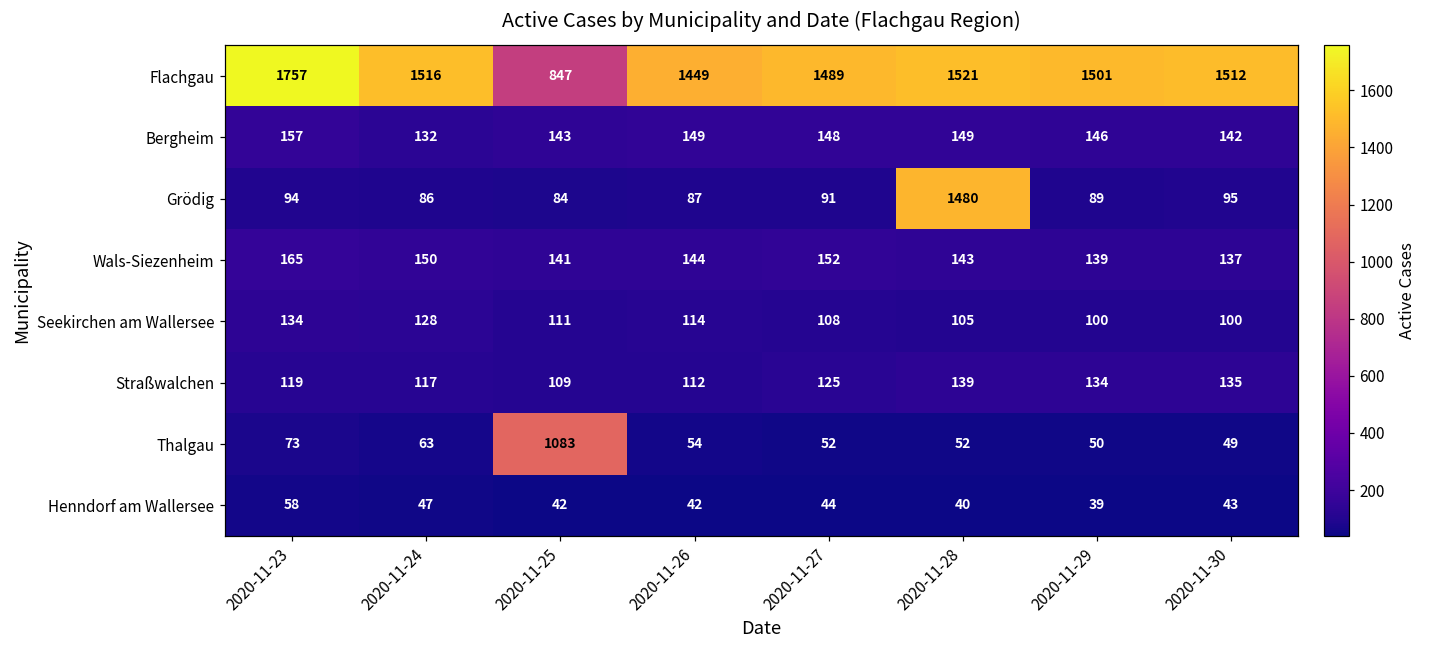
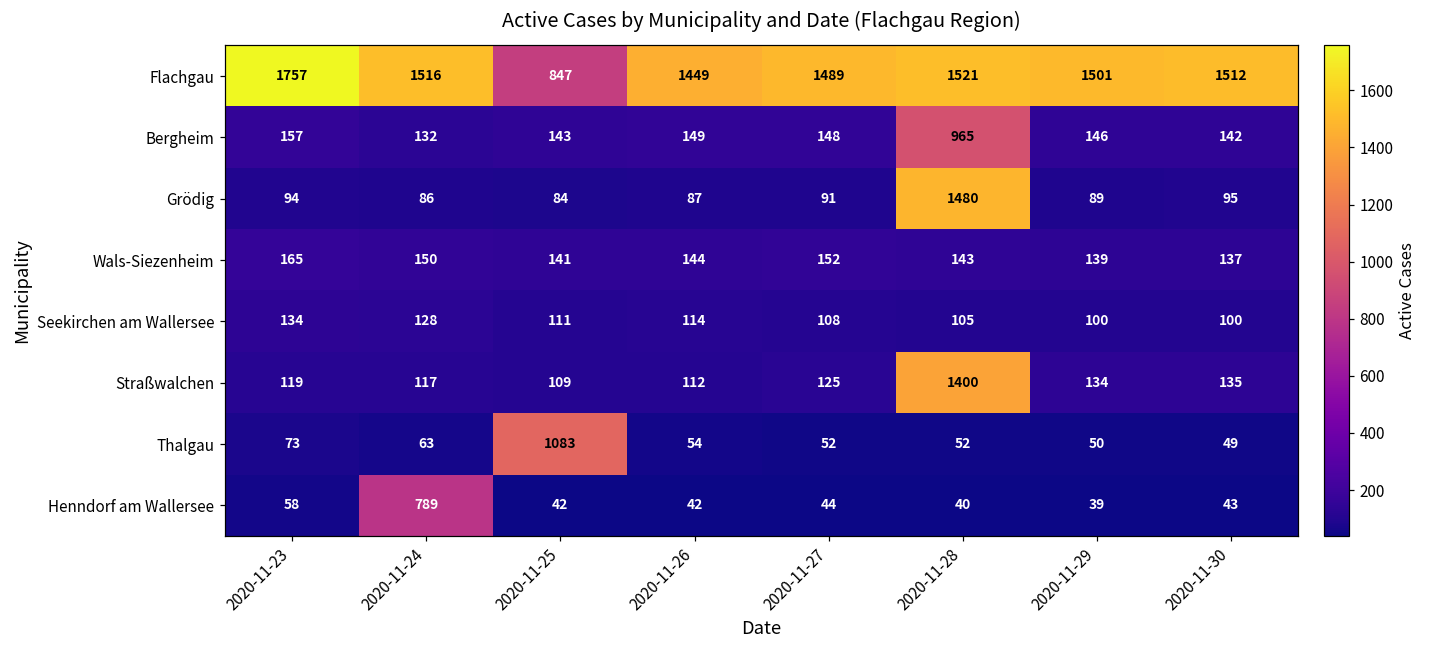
  {
    "Flachgau": {
      "2020-11-23": 1757,
      "2020-11-24": 1516,
      "2020-11-25": 847,
      "2020-11-26": 1449,
      "2020-11-27": 1489,
      "2020-11-28": 1521,
      "2020-11-29": 1501,
      "2020-11-30": 1512
    },
    "Bergheim": {
      "2020-11-23": 157,
      "2020-11-24": 132,
      "2020-11-25": 143,
      "2020-11-26": 149,
      "2020-11-27": 148,
-     "2020-11-28": 149,
+     "2020-11-28": 965,
      "2020-11-29": 146,
      "2020-11-30": 142
    },
    "Grödig": {
      "2020-11-23": 94,
      "2020-11-24": 86,
      "2020-11-25": 84,
      "2020-11-26": 87,
      "2020-11-27": 91,
      "2020-11-28": 1480,
      "2020-11-29": 89,
      "2020-11-30": 95
    },
    "Wals-Siezenheim": {
      "2020-11-23": 165,
      "2020-11-24": 150,
      "2020-11-25": 141,
      "2020-11-26": 144,
      "2020-11-27": 152,
      "2020-11-28": 143,
      "2020-11-29": 139,
      "2020-11-30": 137
    },
    "Seekirchen am Wallersee": {
      "2020-11-23": 134,
      "2020-11-24": 128,
      "2020-11-25": 111,
      "2020-11-26": 114,
      "2020-11-27": 108,
      "2020-11-28": 105,
      "2020-11-29": 100,
      "2020-11-30": 100
    },
    "Straßwalchen": {
      "2020-11-23": 119,
      "2020-11-24": 117,
      "2020-11-25": 109,
      "2020-11-26": 112,
      "2020-11-27": 125,
-     "2020-11-28": 139,
+     "2020-11-28": 1400,
      "2020-11-29": 134,
      "2020-11-30": 135
    },
    "Thalgau": {
      "2020-11-23": 73,
      "2020-11-24": 63,
      "2020-11-25": 1083,
      "2020-11-26": 54,
      "2020-11-27": 52,
      "2020-11-28": 52,
      "2020-11-29": 50,
      "2020-11-30": 49
    },
    "Henndorf am Wallersee": {
      "2020-11-23": 58,
-     "2020-11-24": 47,
+     "2020-11-24": 789,
      "2020-11-25": 42,
      "2020-11-26": 42,
      "2020-11-27": 44,
      "2020-11-28": 40,
      "2020-11-29": 39,
      "2020-11-30": 43
    }
  }
